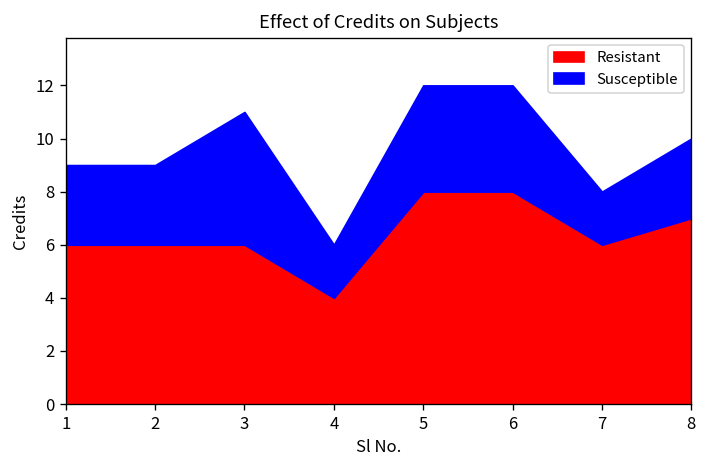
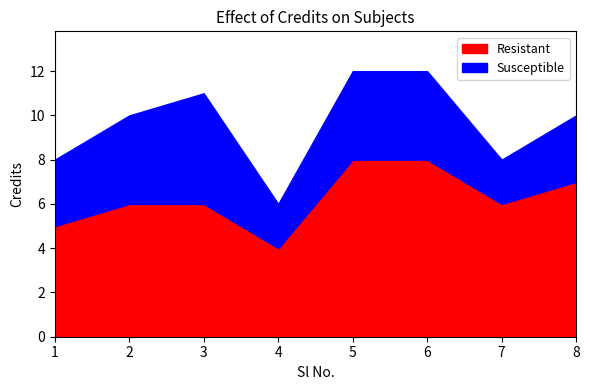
  {
    "Resistant": {
-     "1": 6
+     "1": 5
    },
    "Susceptible": {
      "1": 3,
-     "2": 3,
+     "2": 4,
      "3": 5,
      "4": 2,
      "5": 4,
      "6": 4,
      "7": 2,
      "8": 3
    }
  }
